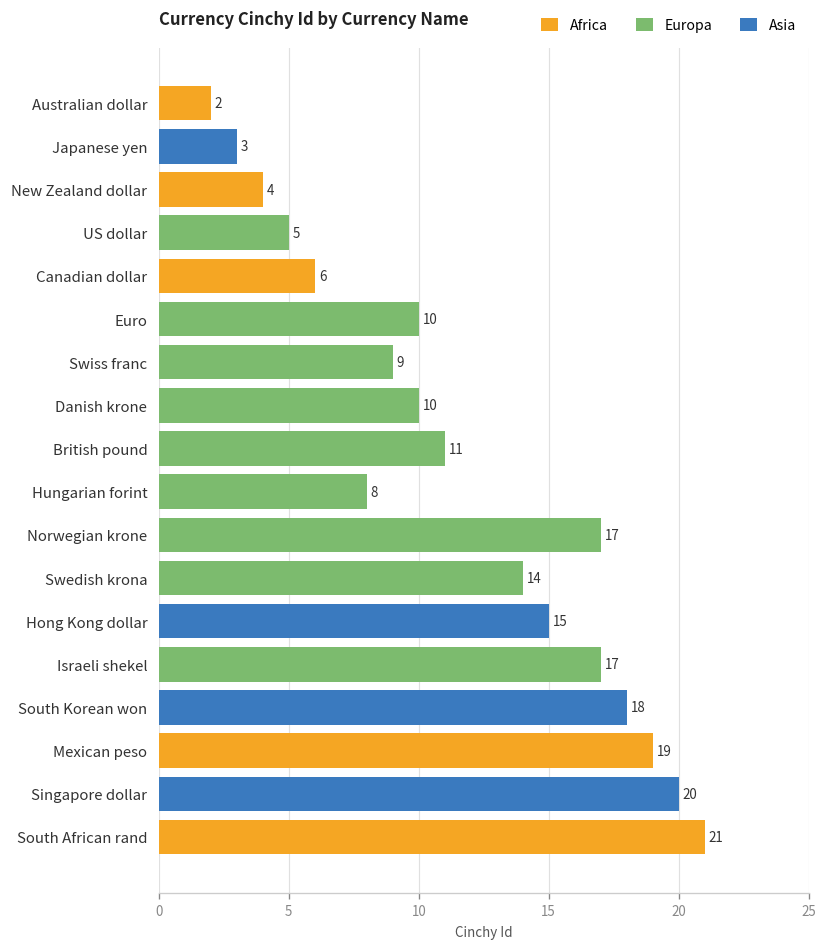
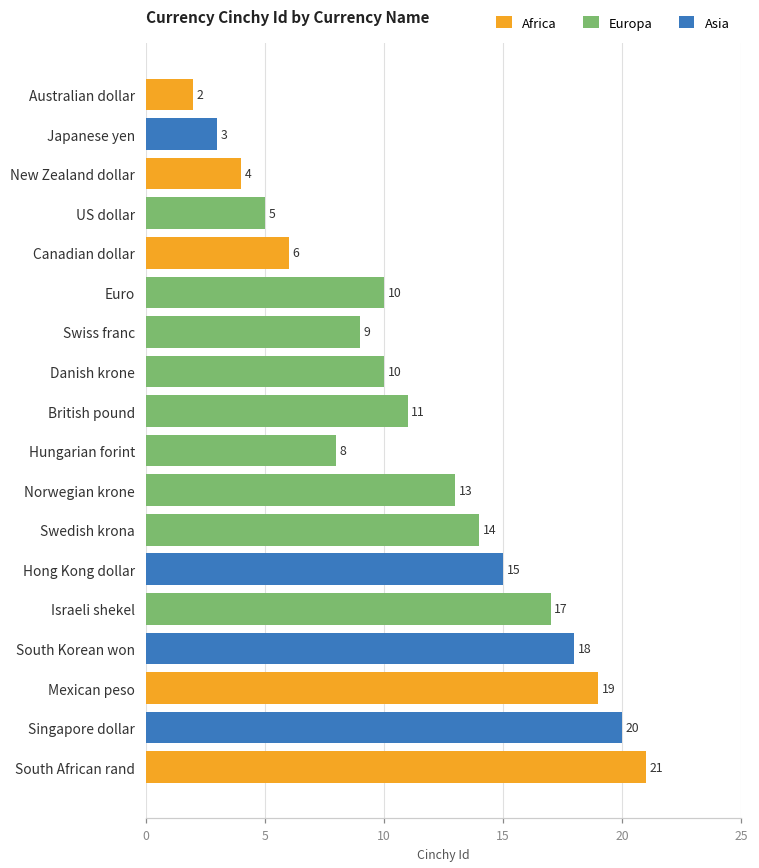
  {
    "Africa": {
      "Australian dollar": 2,
      "New Zealand dollar": 4,
      "Canadian dollar": 6,
      "Mexican peso": 19,
      "South African rand": 21
    },
    "Europa": {
      "US dollar": 5,
      "Euro": 10,
      "Swiss franc": 9,
      "Danish krone": 10,
      "British pound": 11,
      "Hungarian forint": 8,
-     "Norwegian krone": 17,
+     "Norwegian krone": 13,
      "Swedish krona": 14,
      "Israeli shekel": 17
    },
    "Asia": {
      "Japanese yen": 3,
      "Hong Kong dollar": 15,
      "South Korean won": 18,
      "Singapore dollar": 20
    }
  }
